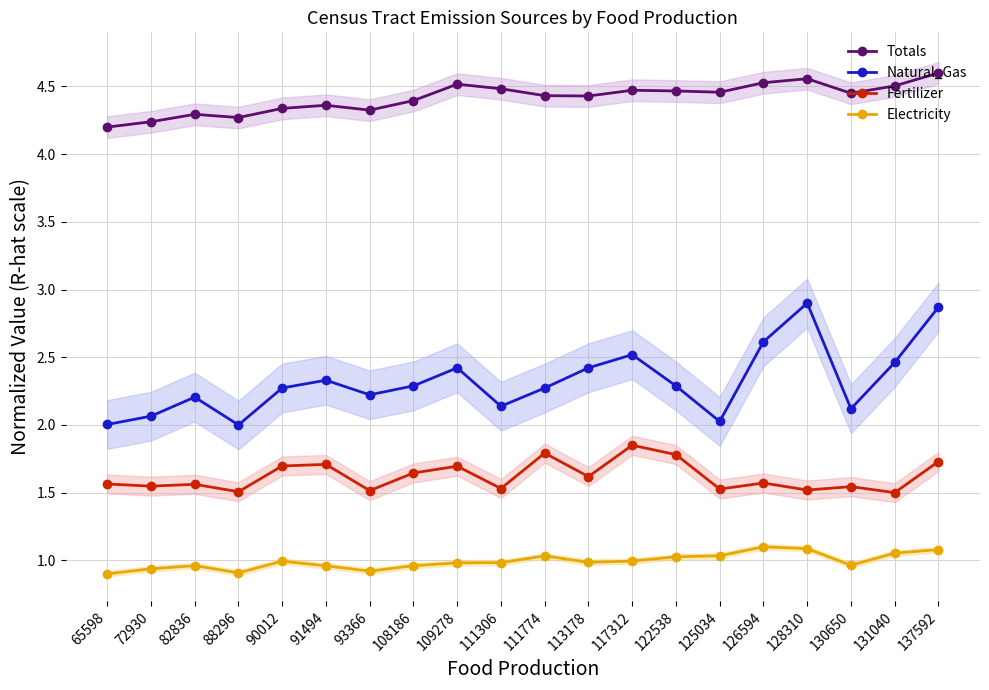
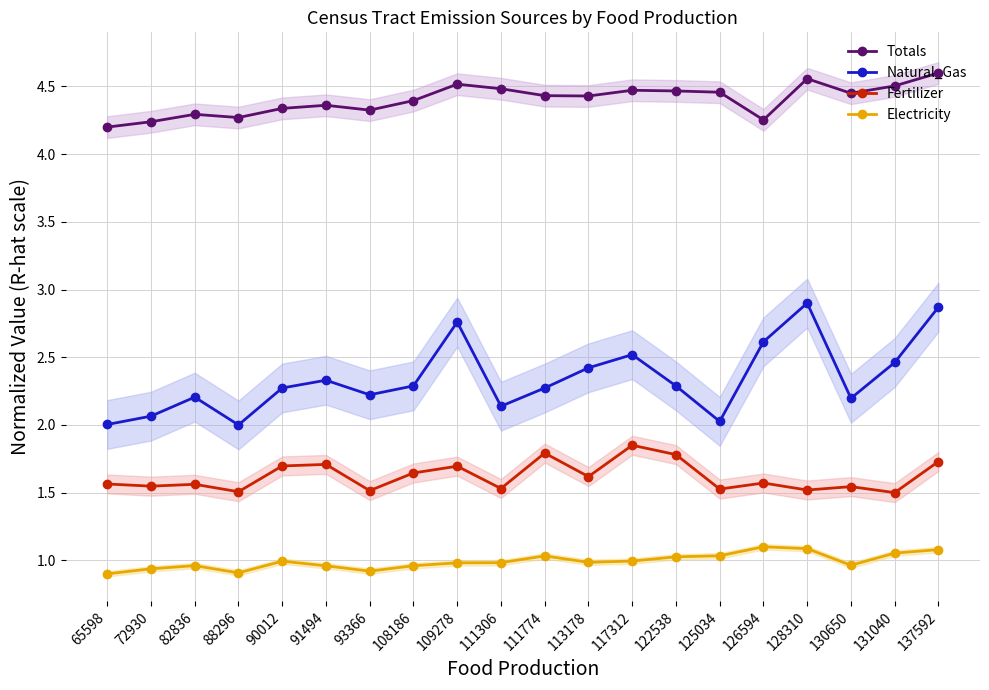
  {
    "Totals": {
      "65598": 4.20,
      "72930": 4.24,
      "82836": 4.29,
      "88296": 4.27,
      "90012": 4.34,
      "91494": 4.36,
      "93366": 4.33,
      "108186": 4.40,
      "109278": 4.52,
      "111306": 4.48,
      "111774": 4.43,
      "113178": 4.43,
      "117312": 4.47,
      "122538": 4.47,
      "125034": 4.46,
-     "126594": 4.53,
+     "126594": 4.25,
      "128310": 4.56,
      "130650": 4.45,
      "131040": 4.50,
      "137592": 4.60
    },
    "Natural_Gas": {
      "65598": 2.00,
      "72930": 2.06,
      "82836": 2.21,
      "88296": 2.00,
      "90012": 2.27,
      "91494": 2.33,
      "93366": 2.22,
      "108186": 2.29,
-     "109278": 2.42,
+     "109278": 2.76,
      "111306": 2.14,
      "111774": 2.27,
      "113178": 2.42,
      "117312": 2.52,
      "122538": 2.29,
      "125034": 2.03,
      "126594": 2.61,
      "128310": 2.90,
-     "130650": 2.12,
+     "130650": 2.20,
      "131040": 2.46,
      "137592": 2.87
    },
    "Fertilizer": {
      "65598": 1.56,
      "72930": 1.55,
      "82836": 1.56,
      "88296": 1.51,
      "90012": 1.70,
      "91494": 1.71,
      "93366": 1.51,
      "108186": 1.65,
      "109278": 1.70,
      "111306": 1.53,
      "111774": 1.79,
      "113178": 1.62,
      "117312": 1.85,
      "122538": 1.78,
      "125034": 1.53,
      "126594": 1.57,
      "128310": 1.52,
      "130650": 1.54,
      "131040": 1.50,
      "137592": 1.73
    },
    "Electricity": {
      "65598": 0.90,
      "72930": 0.94,
      "82836": 0.96,
      "88296": 0.91,
      "90012": 0.99,
      "91494": 0.96,
      "93366": 0.92,
      "108186": 0.96,
      "109278": 0.98,
      "111306": 0.98,
      "111774": 1.03,
      "113178": 0.99,
      "117312": 0.99,
      "122538": 1.03,
      "125034": 1.03,
      "126594": 1.10,
      "128310": 1.09,
      "130650": 0.96,
      "131040": 1.05,
      "137592": 1.08
    }
  }
